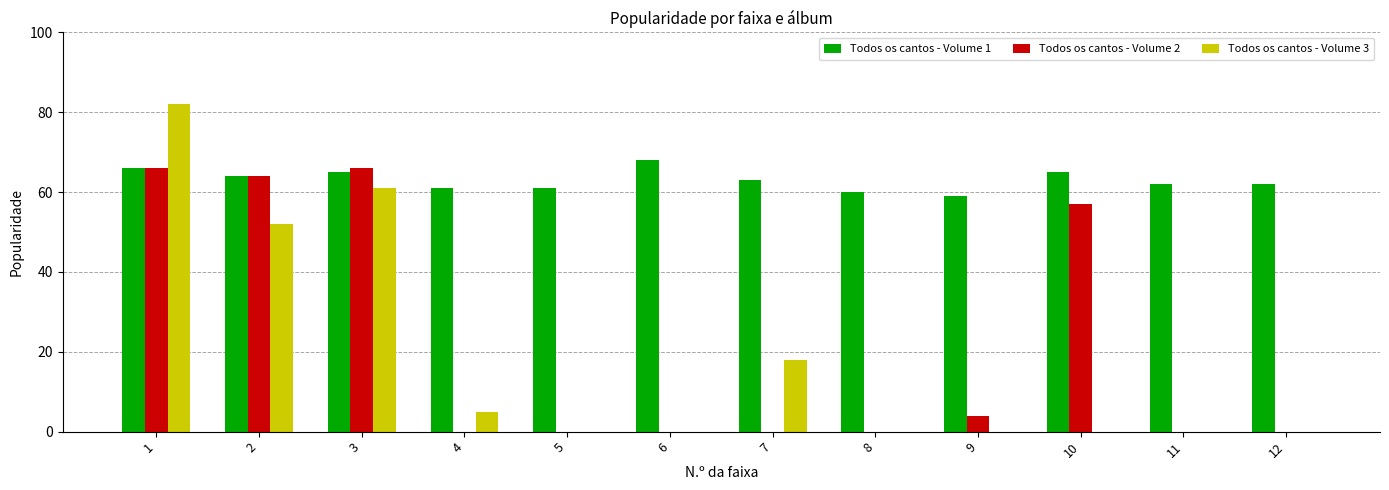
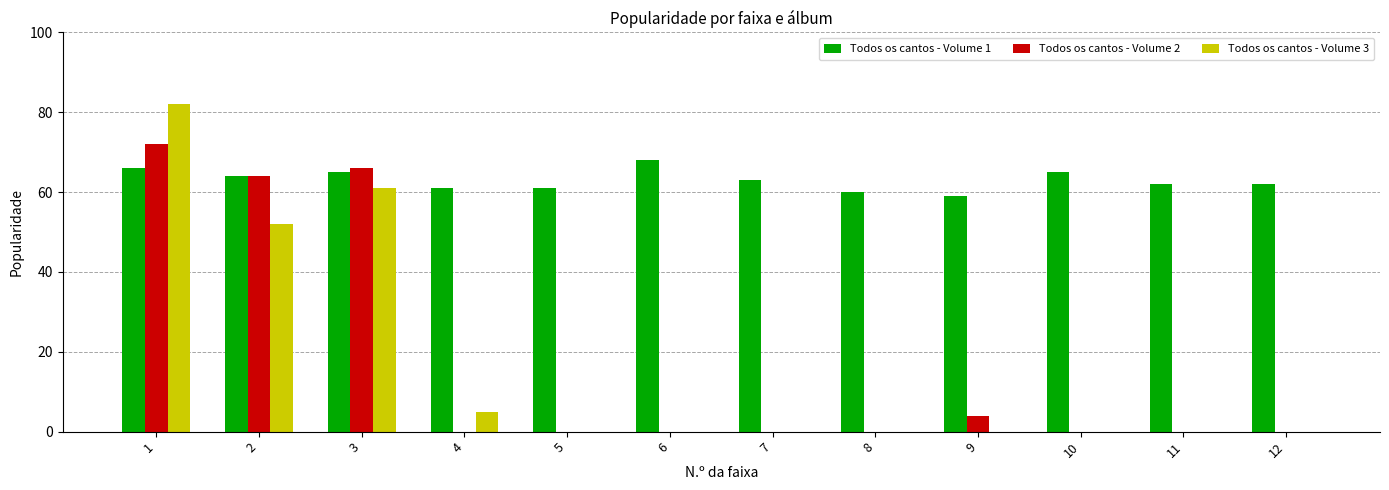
  {
    "Todos os cantos - Volume 1": {
      "1": 66,
      "2": 64,
      "3": 65,
      "4": 61,
      "5": 61,
      "6": 68,
      "7": 63,
      "8": 60,
      "9": 59,
      "10": 65,
      "11": 62,
      "12": 62
    },
    "Todos os cantos - Volume 2": {
-     "1": 66,
+     "1": 72,
      "2": 64,
      "3": 66,
      "4": 0,
      "5": 0,
      "6": 0,
      "7": 0,
      "8": 0,
      "9": 4,
-     "10": 57,
+     "10": 0,
      "11": 0,
      "12": 0
    },
    "Todos os cantos - Volume 3": {
      "1": 82,
      "2": 52,
      "3": 61,
      "4": 5,
      "5": 0,
      "6": 0,
-     "7": 18,
+     "7": 0,
      "8": 0,
      "9": 0,
      "10": 0,
      "11": 0,
      "12": 0
    }
  }
